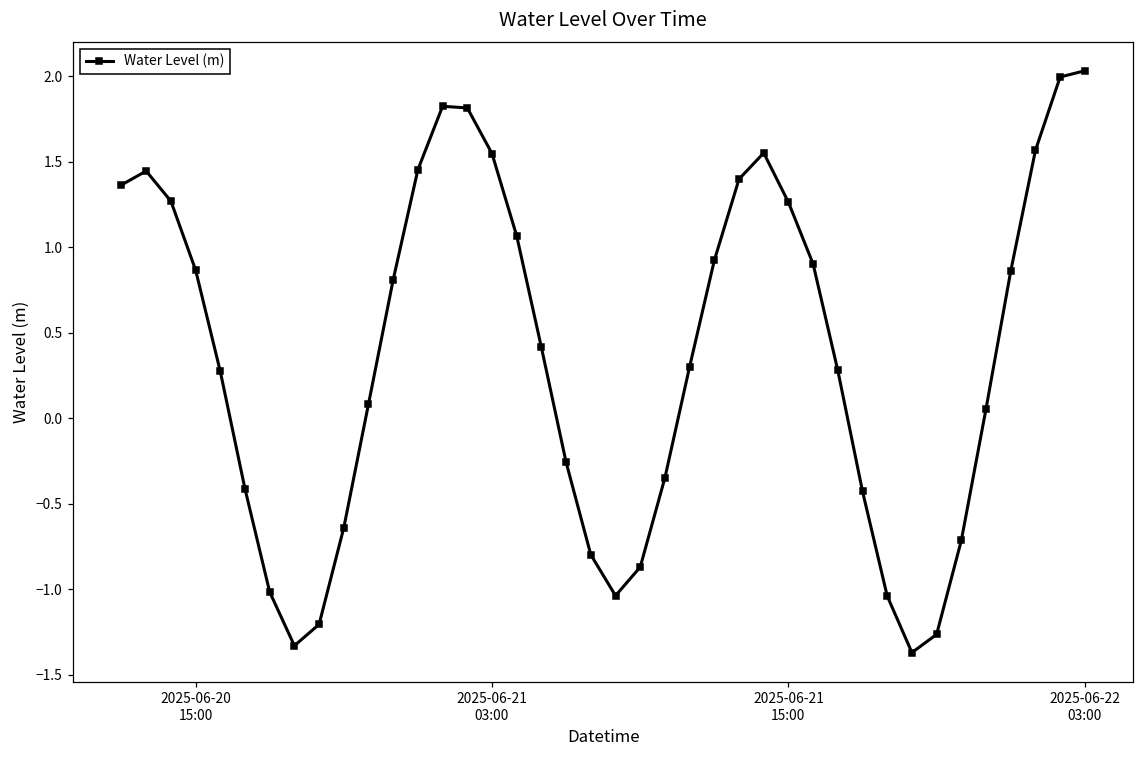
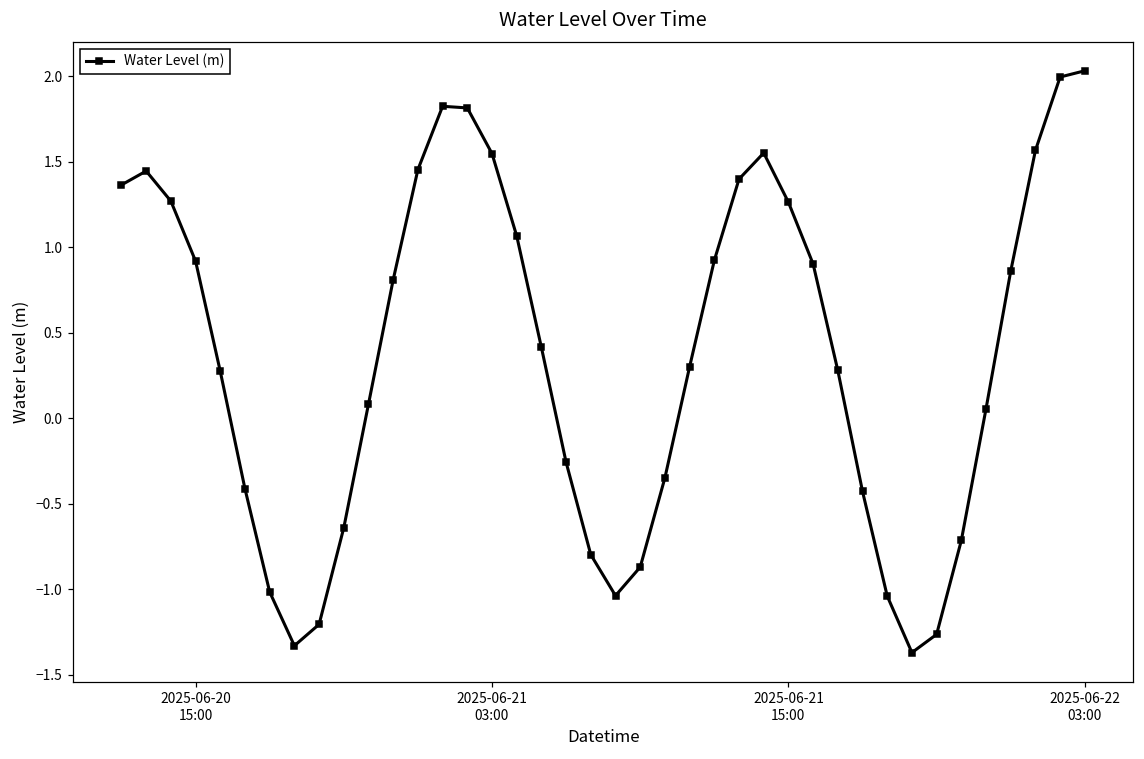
  {
-   "2025-06-20 15:00": 0.87,
+   "2025-06-20 15:00": 0.92,
    "2025-06-21 03:00": 1.55,
    "2025-06-21 15:00": 1.26,
    "2025-06-22 03:00": 2.03
  }
